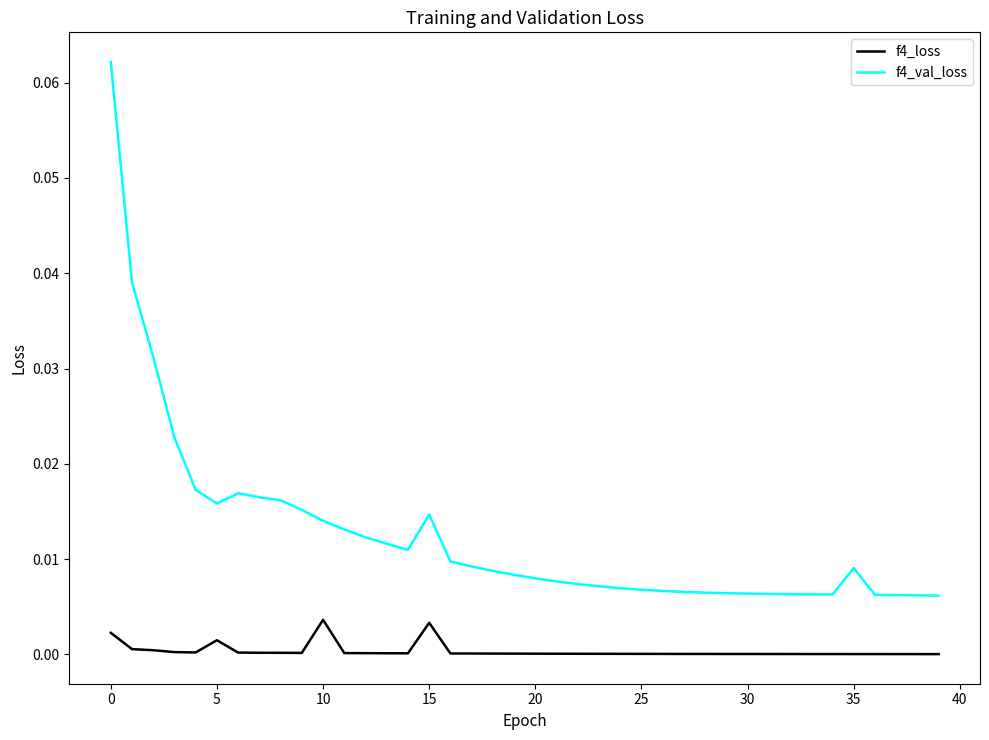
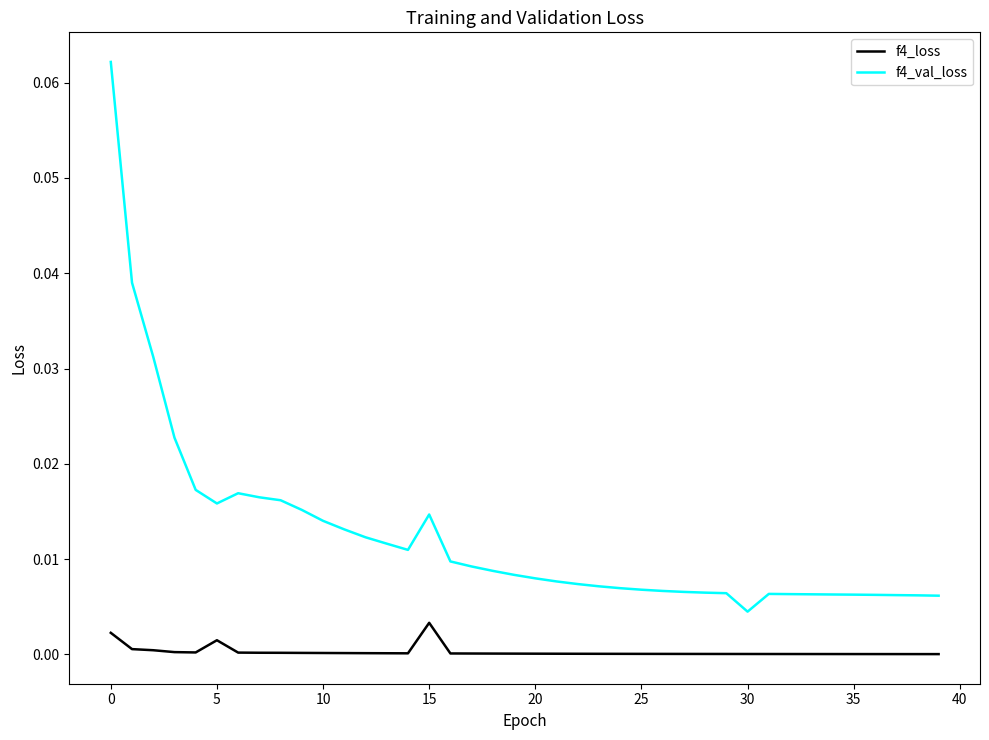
  {
    "f4_loss": {
      "0": 0.002,
      "5": 0.001,
-     "10": 0.004,
+     "10": 0.000,
      "15": 0.003,
      "20": 0.000,
      "25": 0.000,
      "30": 0.000,
      "35": 0.000
    },
    "f4_val_loss": {
      "0": 0.062,
      "5": 0.016,
      "10": 0.014,
      "15": 0.015,
      "20": 0.008,
      "25": 0.007,
-     "30": 0.006,
-     "35": 0.009
+     "30": 0.004,
+     "35": 0.006
    }
  }
